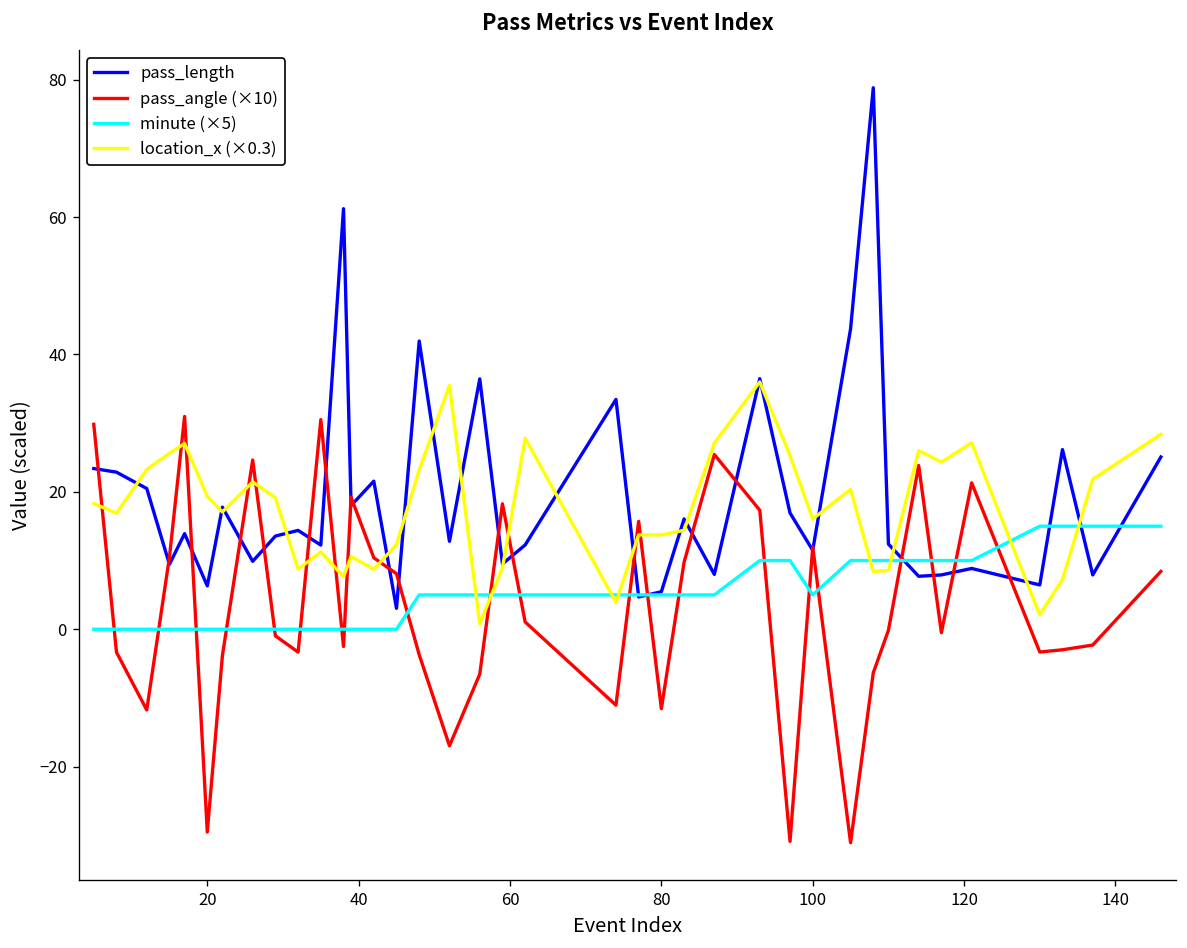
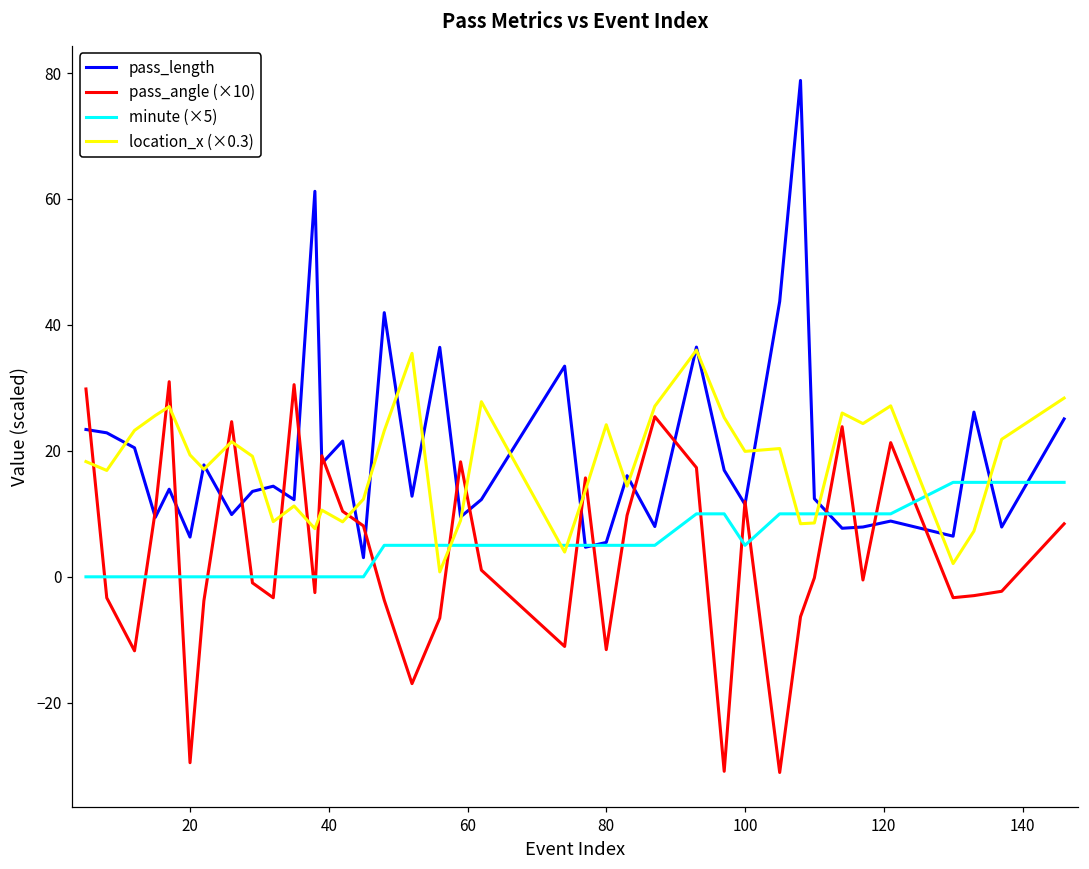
  {
    "pass_length": {
      "20": 6,
      "80": 5,
      "100": 11
    },
    "pass_angle (×10)": {
      "20": -30,
      "80": -12,
      "100": 12
    },
    "minute (×5)": {
      "20": 0,
      "80": 5,
      "100": 5
    },
    "location_x (×0.3)": {
      "20": 19,
-     "80": 14,
-     "100": 16
+     "80": 24,
+     "100": 20
    }
  }
